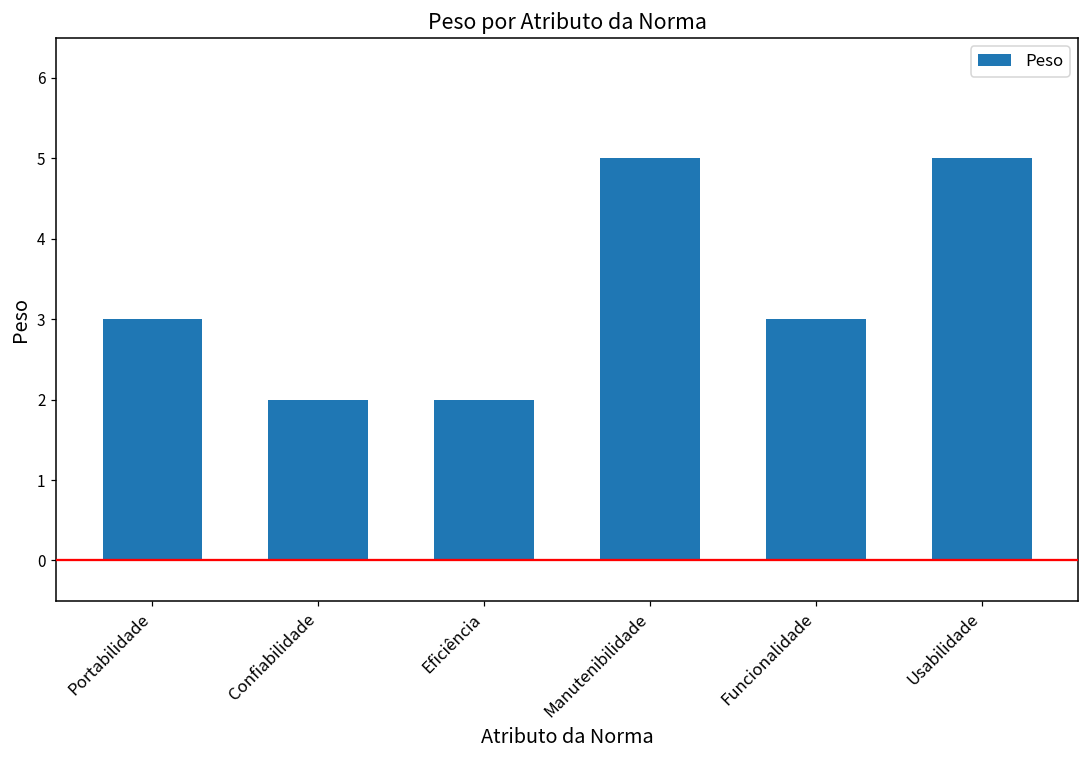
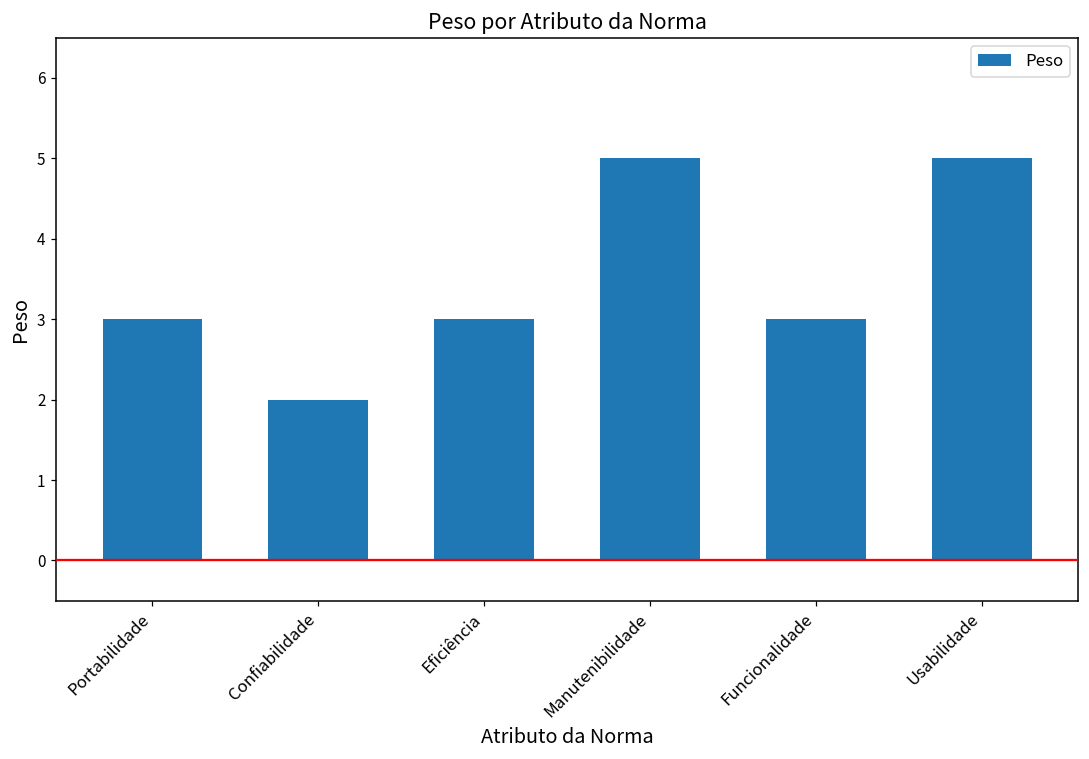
  {
    "Portabilidade": 3,
    "Confiabilidade": 2,
-   "Eficiência": 2,
+   "Eficiência": 3,
    "Manutenibilidade": 5,
    "Funcionalidade": 3,
    "Usabilidade": 5
  }
